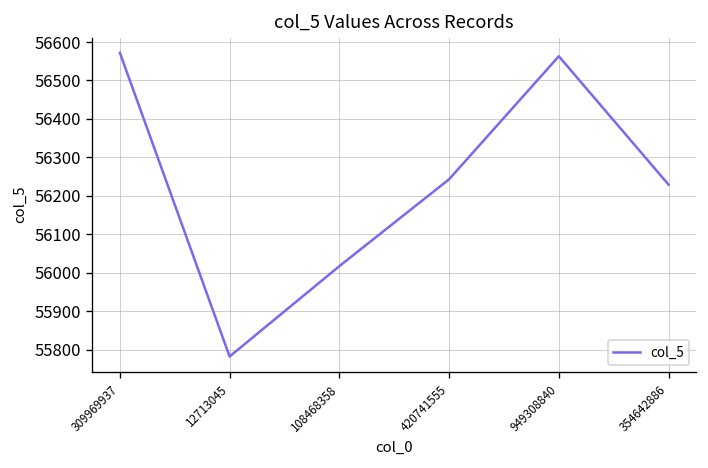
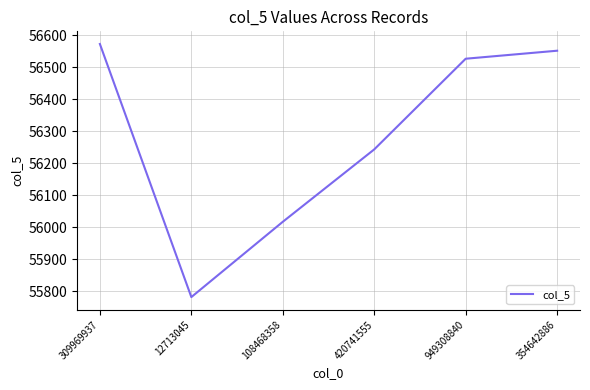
  {
    "309969937": 56570,
    "12713045": 55780,
    "108468358": 56020,
    "420741555": 56240,
-   "949308840": 56560,
-   "354642886": 56230
+   "949308840": 56530,
+   "354642886": 56550
  }
